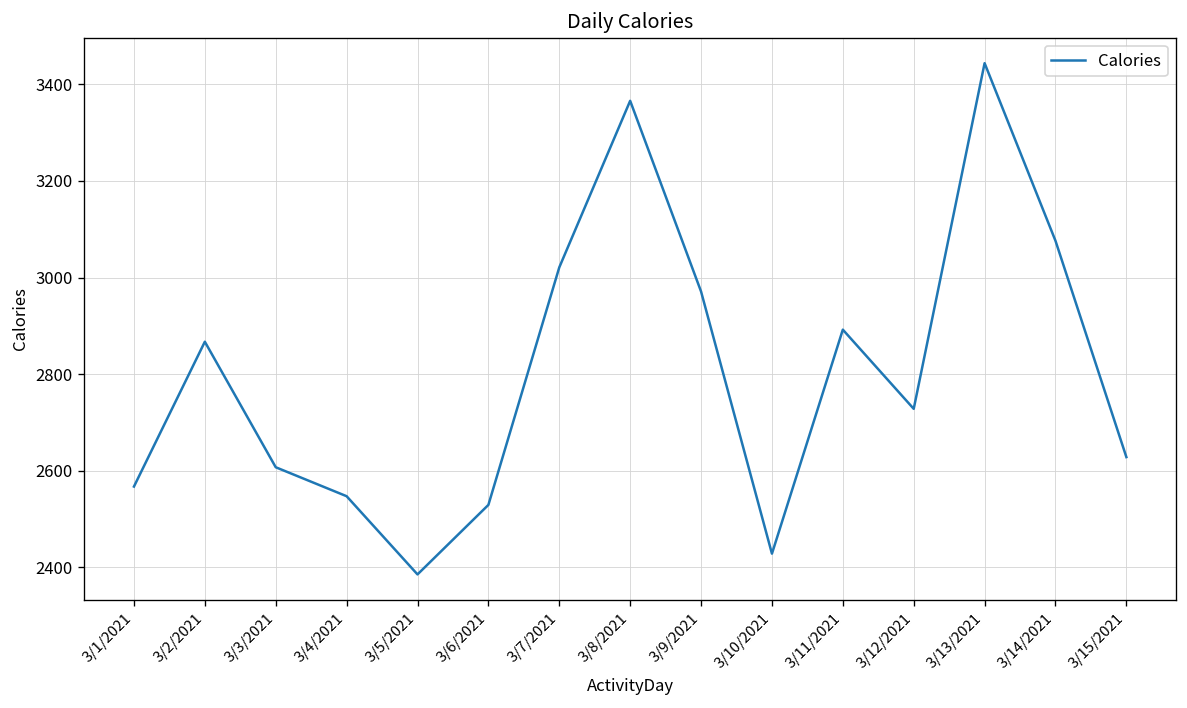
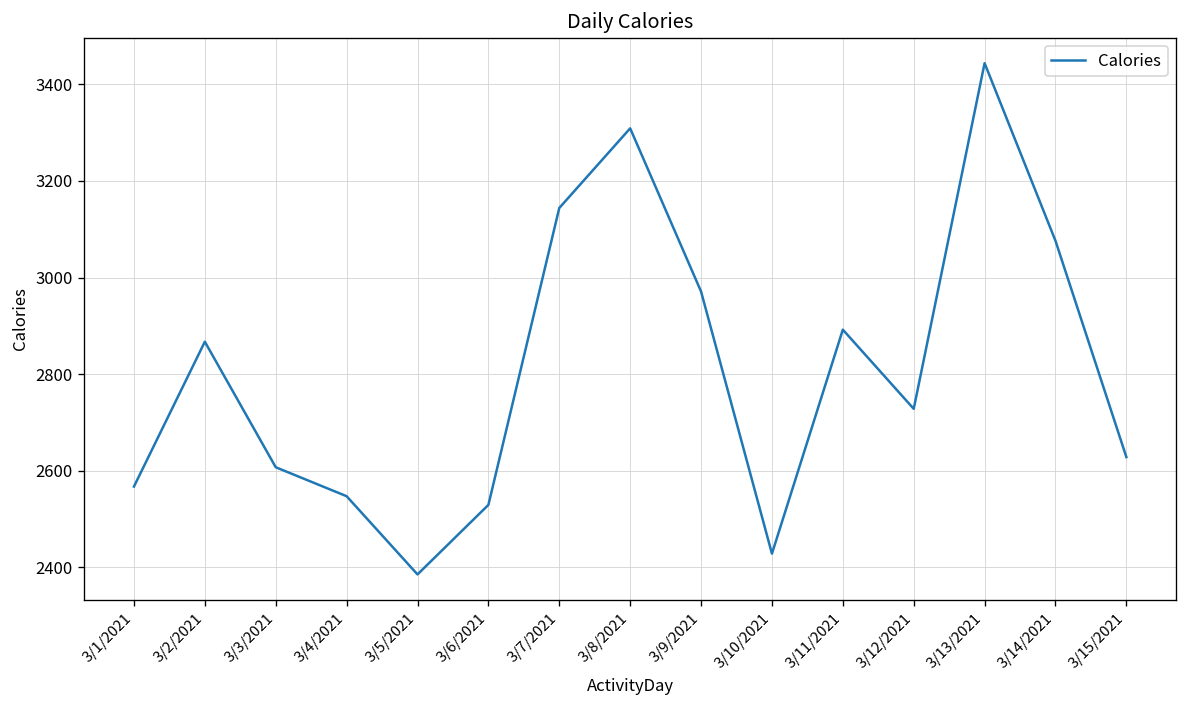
  {
    "3/1/2021": 2570,
    "3/2/2021": 2870,
    "3/3/2021": 2610,
    "3/4/2021": 2550,
    "3/5/2021": 2390,
    "3/6/2021": 2530,
-   "3/7/2021": 3020,
-   "3/8/2021": 3370,
+   "3/7/2021": 3140,
+   "3/8/2021": 3310,
    "3/9/2021": 2970,
    "3/10/2021": 2430,
    "3/11/2021": 2890,
    "3/12/2021": 2730,
    "3/13/2021": 3440,
    "3/14/2021": 3080,
    "3/15/2021": 2630
  }
